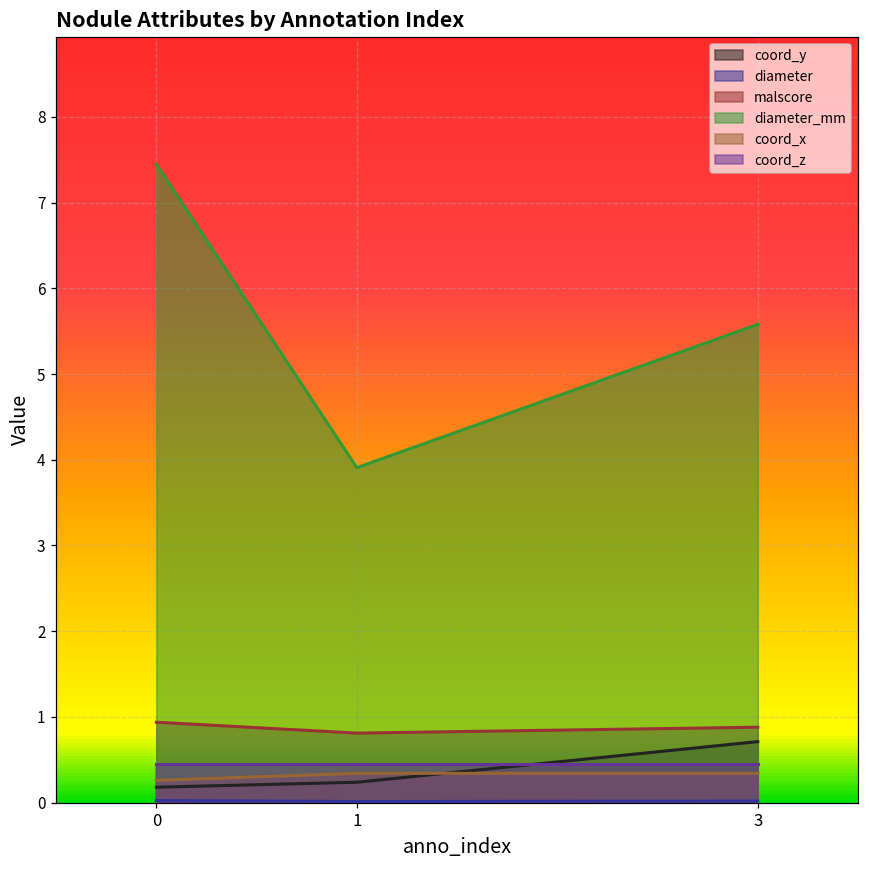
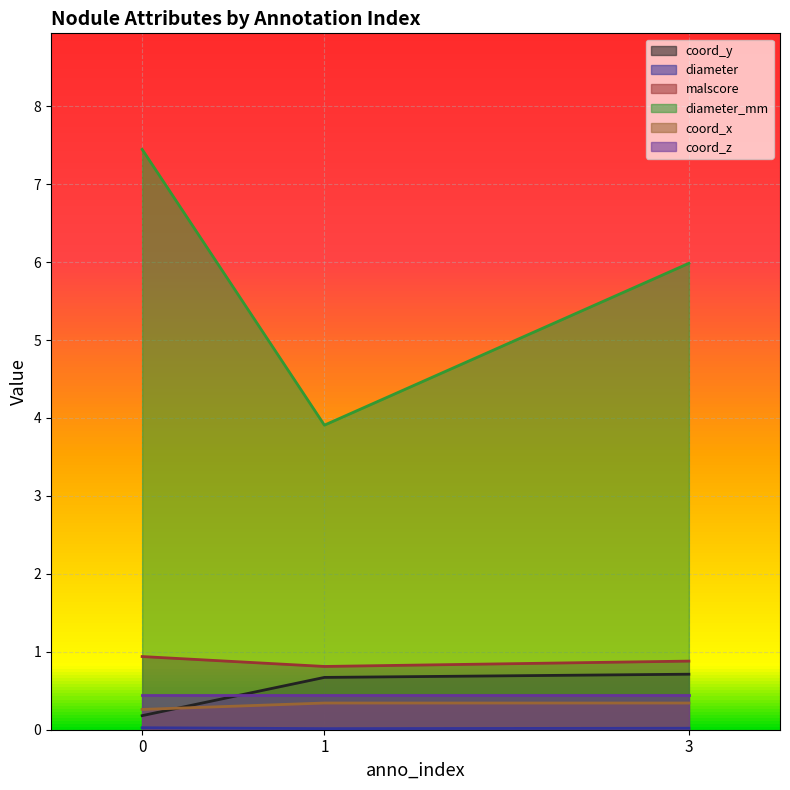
  {
    "coord_y": {
      "0": 0.2,
-     "1": 0.2,
+     "1": 0.7,
      "3": 0.7
    },
    "diameter_mm": {
      "0": 7.4,
      "1": 3.9,
-     "3": 5.6
+     "3": 6.0
    }
  }
